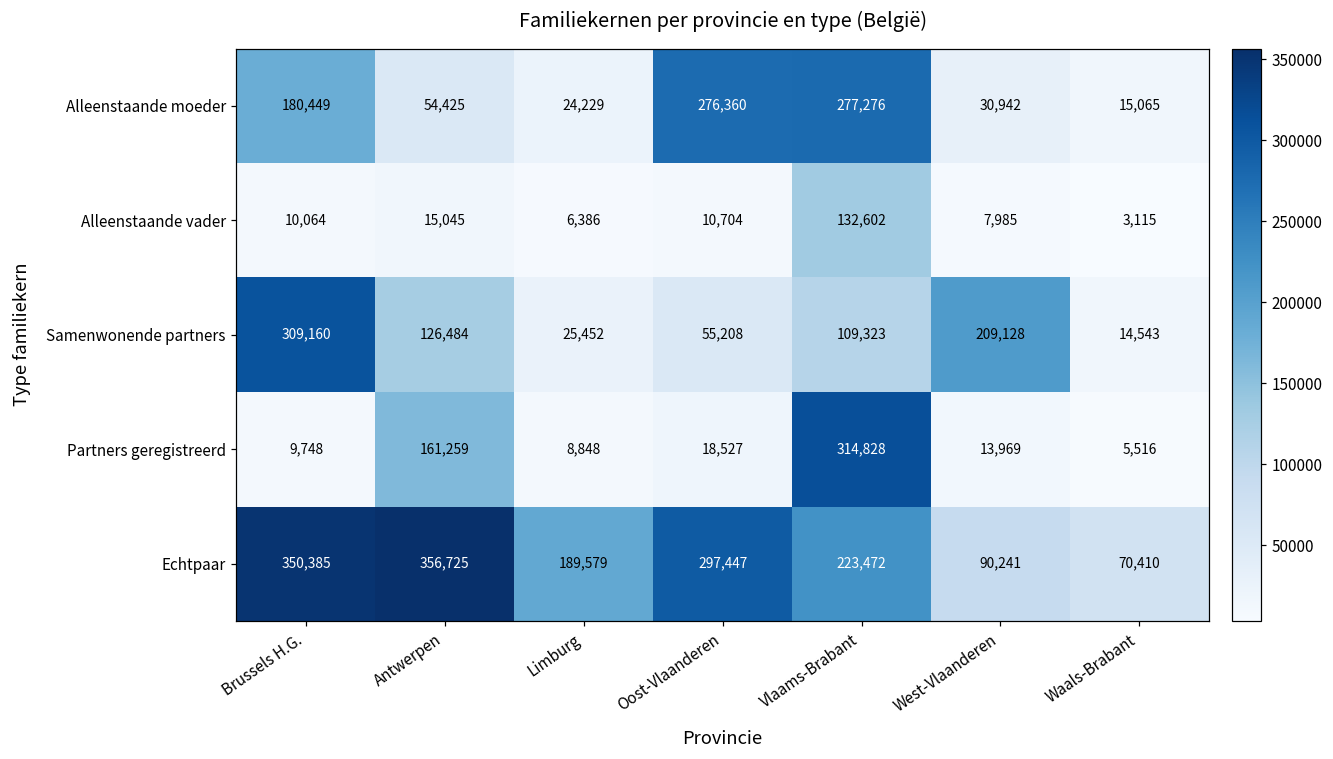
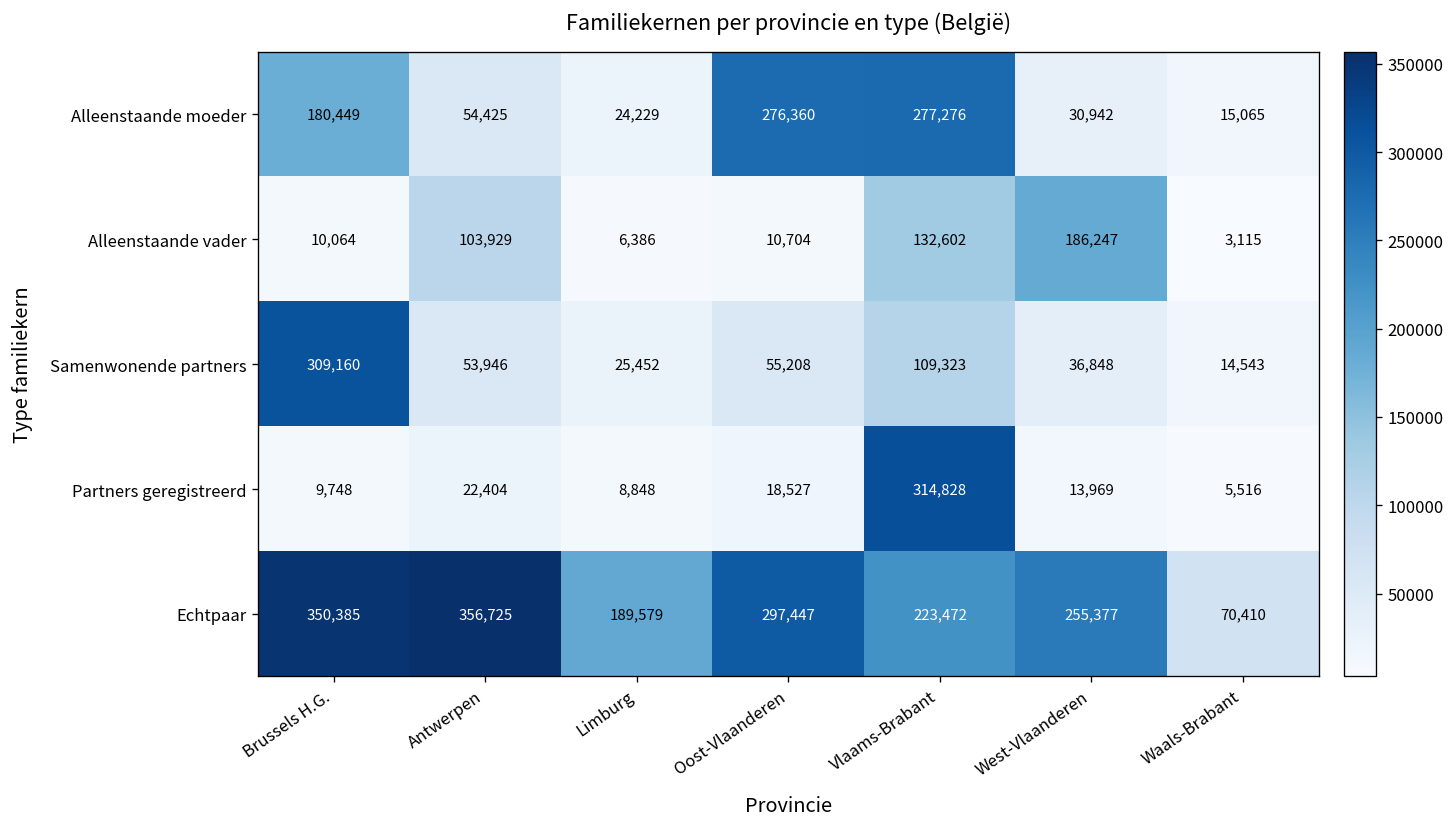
  {
    "Alleenstaande moeder": {
      "Brussels H.G.": "180,449",
      "Antwerpen": "54,425",
      "Limburg": "24,229",
      "Oost-Vlaanderen": "276,360",
      "Vlaams-Brabant": "277,276",
      "West-Vlaanderen": "30,942",
      "Waals-Brabant": "15,065"
    },
    "Alleenstaande vader": {
      "Brussels H.G.": "10,064",
-     "Antwerpen": "15,045",
+     "Antwerpen": "103,929",
      "Limburg": "6,386",
      "Oost-Vlaanderen": "10,704",
      "Vlaams-Brabant": "132,602",
-     "West-Vlaanderen": "7,985",
+     "West-Vlaanderen": "186,247",
      "Waals-Brabant": "3,115"
    },
    "Samenwonende partners": {
      "Brussels H.G.": "309,160",
-     "Antwerpen": "126,484",
+     "Antwerpen": "53,946",
      "Limburg": "25,452",
      "Oost-Vlaanderen": "55,208",
      "Vlaams-Brabant": "109,323",
-     "West-Vlaanderen": "209,128",
+     "West-Vlaanderen": "36,848",
      "Waals-Brabant": "14,543"
    },
    "Partners geregistreerd": {
      "Brussels H.G.": "9,748",
-     "Antwerpen": "161,259",
+     "Antwerpen": "22,404",
      "Limburg": "8,848",
      "Oost-Vlaanderen": "18,527",
      "Vlaams-Brabant": "314,828",
      "West-Vlaanderen": "13,969",
      "Waals-Brabant": "5,516"
    },
    "Echtpaar": {
      "Brussels H.G.": "350,385",
      "Antwerpen": "356,725",
      "Limburg": "189,579",
      "Oost-Vlaanderen": "297,447",
      "Vlaams-Brabant": "223,472",
-     "West-Vlaanderen": "90,241",
+     "West-Vlaanderen": "255,377",
      "Waals-Brabant": "70,410"
    }
  }
